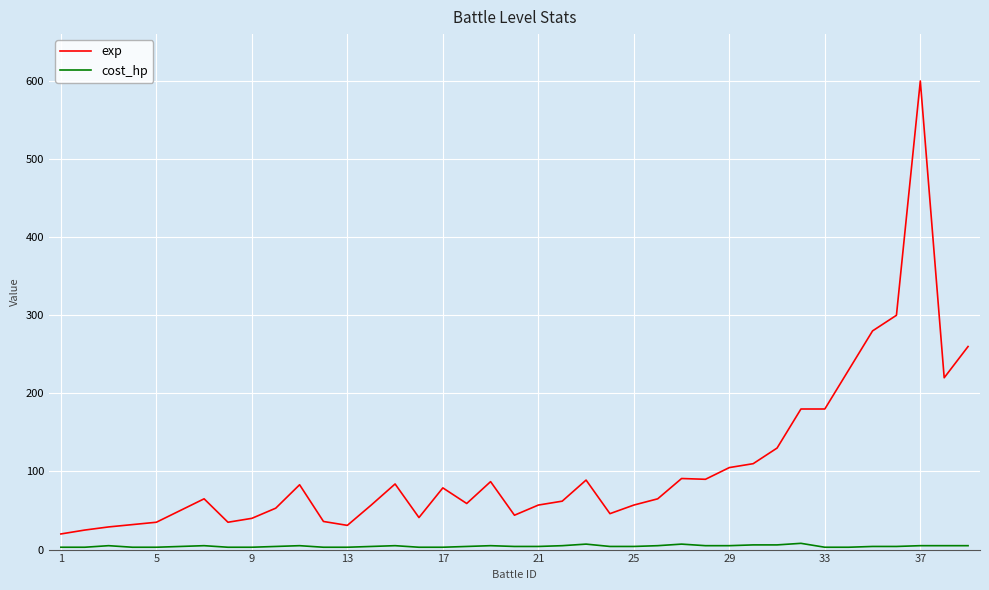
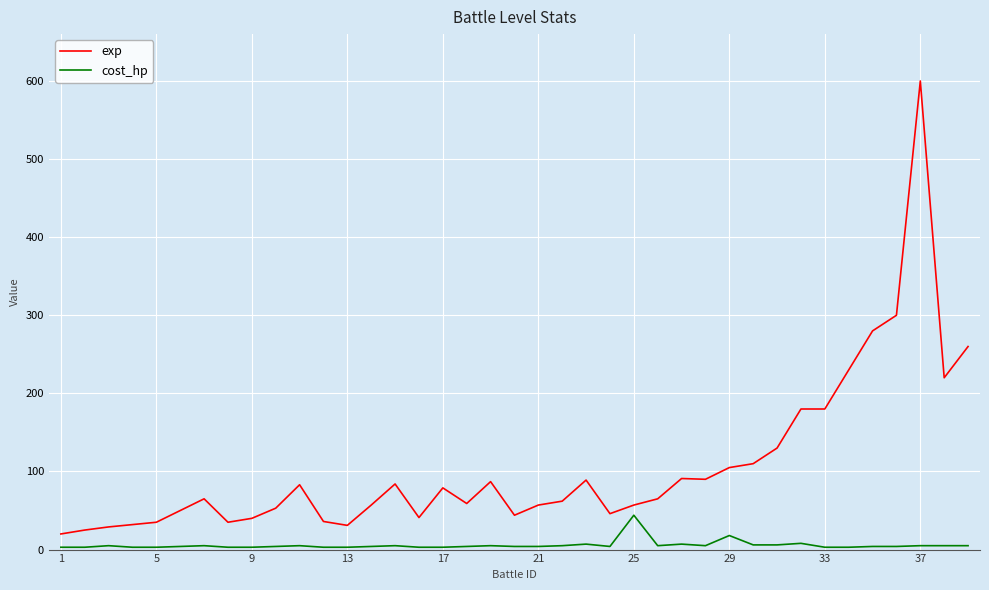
  {
    "exp": {
      "1": 20,
      "5": 40,
      "9": 40,
      "13": 30,
      "17": 80,
      "21": 60,
      "25": 60,
      "29": 110,
      "33": 180,
      "37": 600
    },
    "cost_hp": {
      "1": 0,
      "5": 0,
      "9": 0,
      "13": 0,
      "17": 0,
      "21": 0,
-     "25": 0,
-     "29": 10,
+     "25": 40,
+     "29": 20,
      "33": 0,
      "37": 10
    }
  }
